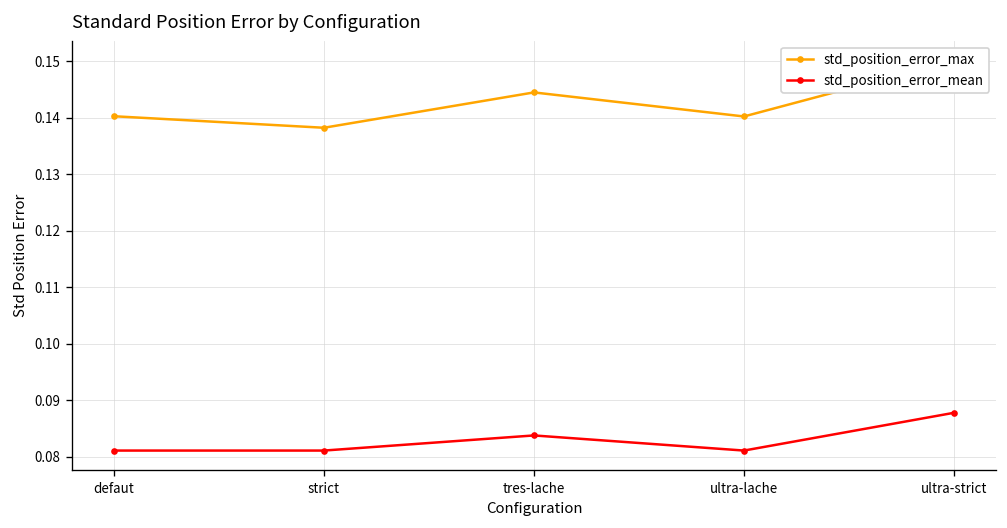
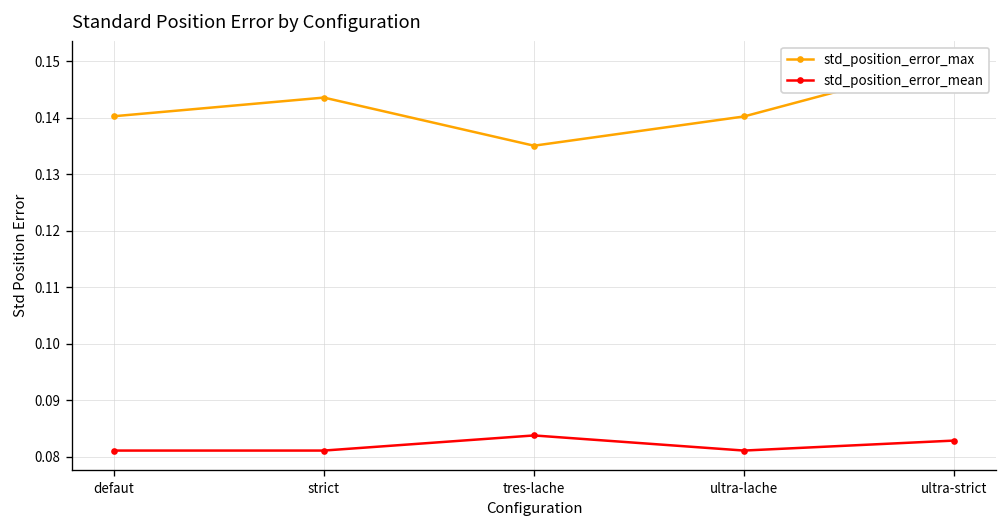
  {
    "std_position_error_max": {
      "defaut": 0.140,
-     "strict": 0.138,
-     "tres-lache": 0.144,
+     "strict": 0.144,
+     "tres-lache": 0.135,
      "ultra-lache": 0.140
    },
    "std_position_error_mean": {
      "defaut": 0.081,
      "strict": 0.081,
      "tres-lache": 0.084,
      "ultra-lache": 0.081,
-     "ultra-strict": 0.088
+     "ultra-strict": 0.083
    }
  }
